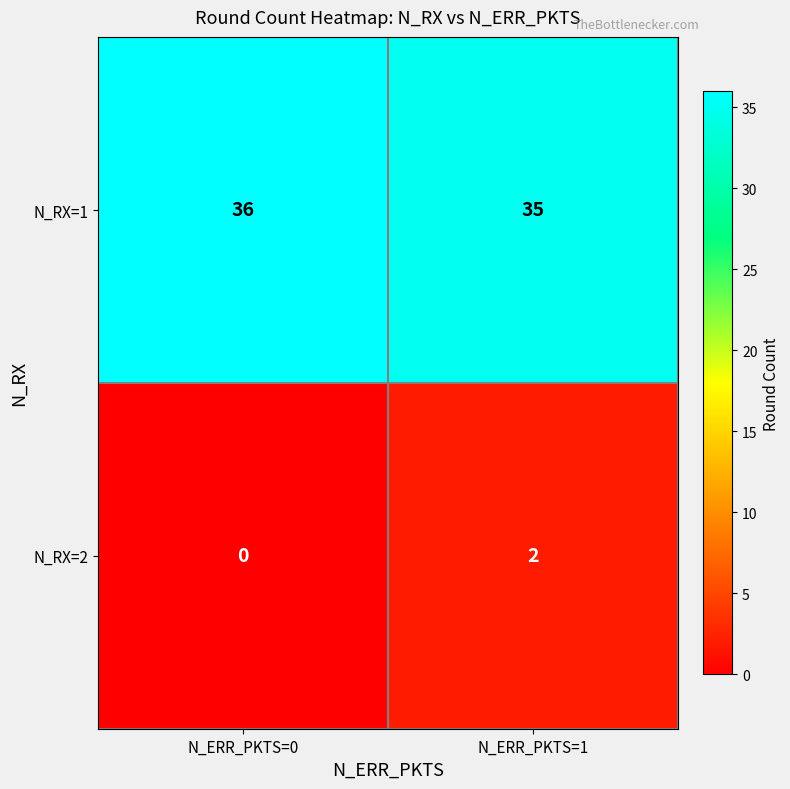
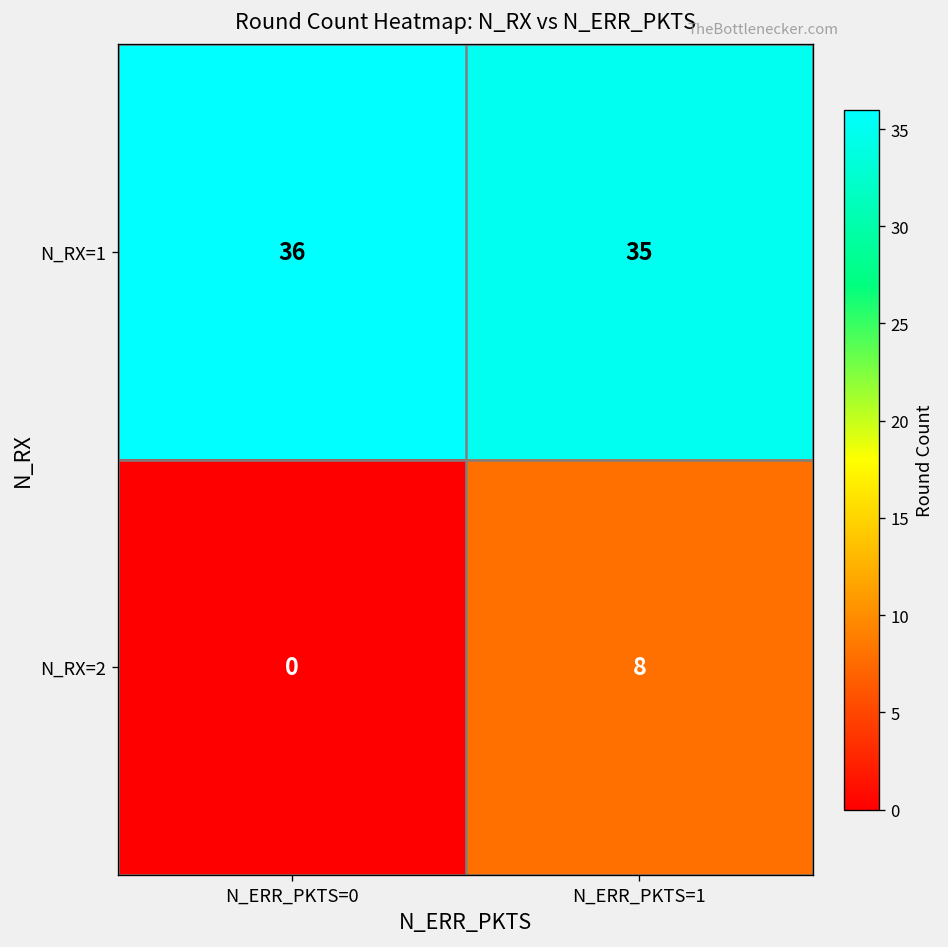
  {
    "N_RX=1": {
      "N_ERR_PKTS=0": 36,
      "N_ERR_PKTS=1": 35
    },
    "N_RX=2": {
      "N_ERR_PKTS=0": 0,
-     "N_ERR_PKTS=1": 2
+     "N_ERR_PKTS=1": 8
    }
  }
